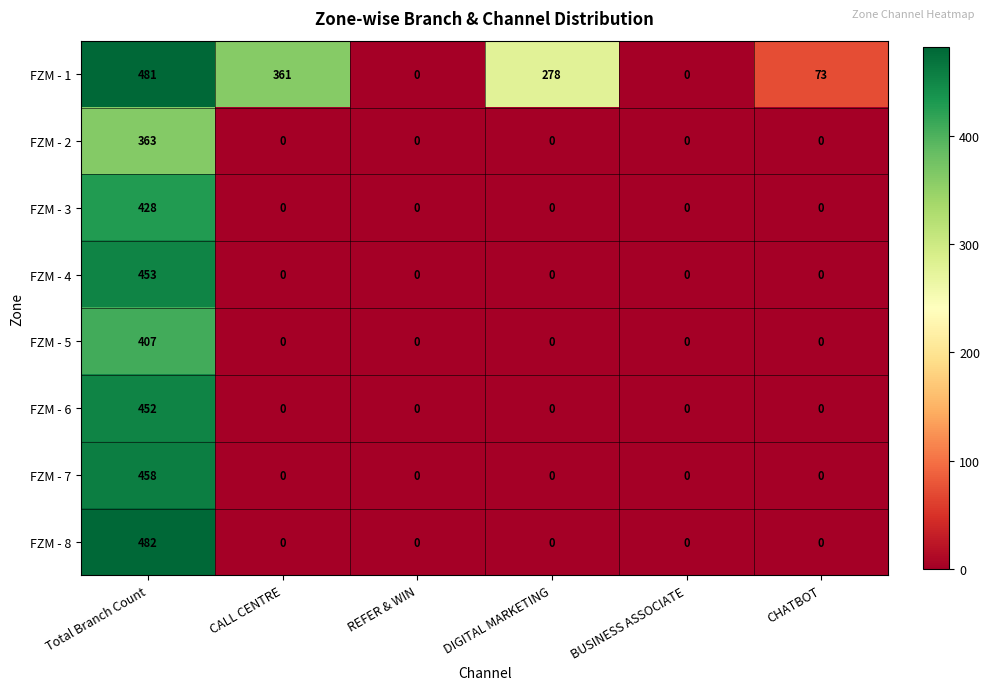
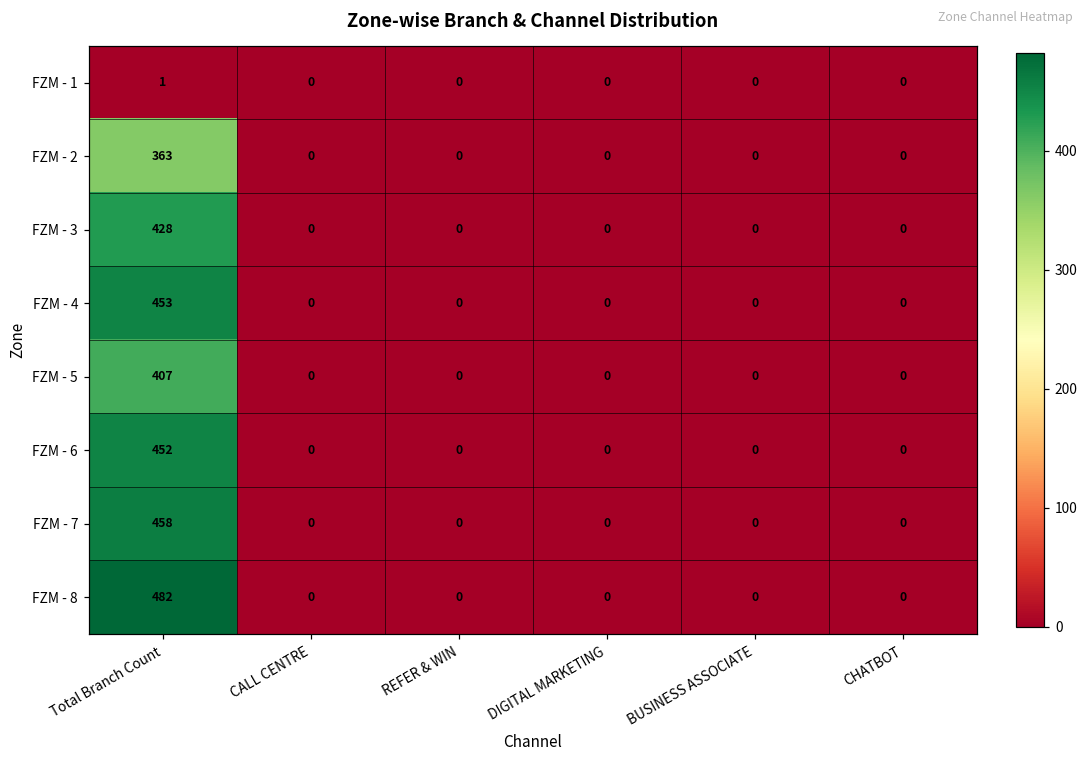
  {
    "FZM - 1": {
-     "Total Branch Count": 481,
-     "CALL CENTRE": 361,
+     "Total Branch Count": 1,
+     "CALL CENTRE": 0,
      "REFER & WIN": 0,
-     "DIGITAL MARKETING": 278,
+     "DIGITAL MARKETING": 0,
      "BUSINESS ASSOCIATE": 0,
-     "CHATBOT": 73
+     "CHATBOT": 0
    },
    "FZM - 2": {
      "Total Branch Count": 363,
      "CALL CENTRE": 0,
      "REFER & WIN": 0,
      "DIGITAL MARKETING": 0,
      "BUSINESS ASSOCIATE": 0,
      "CHATBOT": 0
    },
    "FZM - 3": {
      "Total Branch Count": 428,
      "CALL CENTRE": 0,
      "REFER & WIN": 0,
      "DIGITAL MARKETING": 0,
      "BUSINESS ASSOCIATE": 0,
      "CHATBOT": 0
    },
    "FZM - 4": {
      "Total Branch Count": 453,
      "CALL CENTRE": 0,
      "REFER & WIN": 0,
      "DIGITAL MARKETING": 0,
      "BUSINESS ASSOCIATE": 0,
      "CHATBOT": 0
    },
    "FZM - 5": {
      "Total Branch Count": 407,
      "CALL CENTRE": 0,
      "REFER & WIN": 0,
      "DIGITAL MARKETING": 0,
      "BUSINESS ASSOCIATE": 0,
      "CHATBOT": 0
    },
    "FZM - 6": {
      "Total Branch Count": 452,
      "CALL CENTRE": 0,
      "REFER & WIN": 0,
      "DIGITAL MARKETING": 0,
      "BUSINESS ASSOCIATE": 0,
      "CHATBOT": 0
    },
    "FZM - 7": {
      "Total Branch Count": 458,
      "CALL CENTRE": 0,
      "REFER & WIN": 0,
      "DIGITAL MARKETING": 0,
      "BUSINESS ASSOCIATE": 0,
      "CHATBOT": 0
    },
    "FZM - 8": {
      "Total Branch Count": 482,
      "CALL CENTRE": 0,
      "REFER & WIN": 0,
      "DIGITAL MARKETING": 0,
      "BUSINESS ASSOCIATE": 0,
      "CHATBOT": 0
    }
  }
